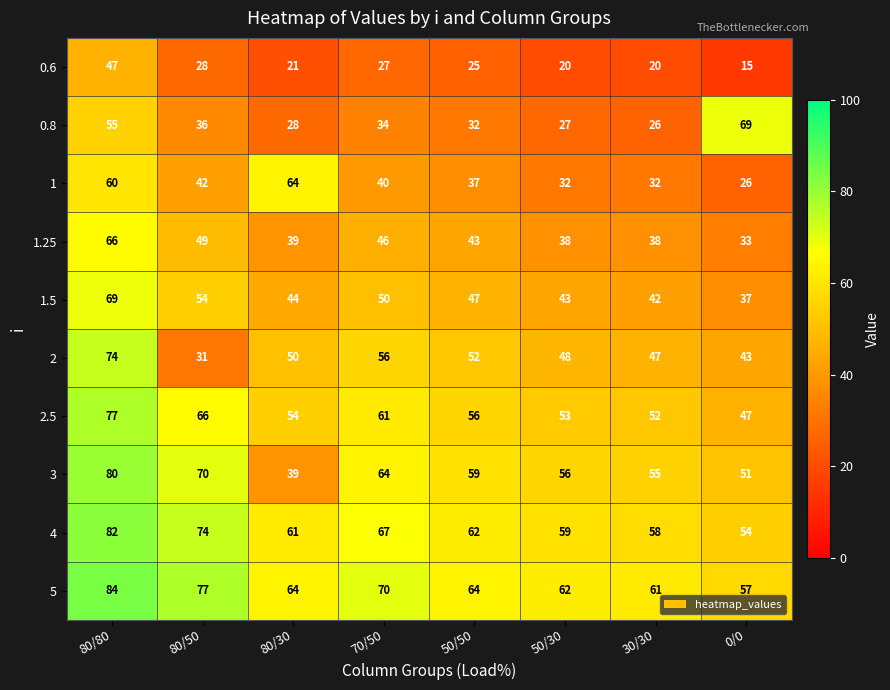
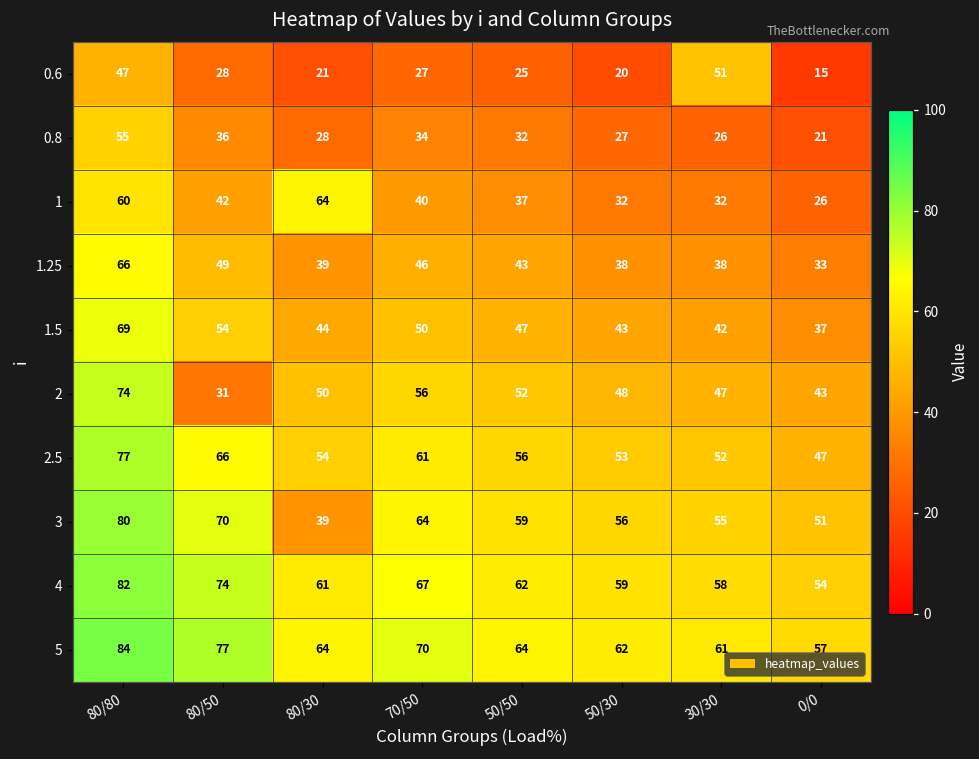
  {
    "0.6": {
      "80/80": 47,
      "80/50": 28,
      "80/30": 21,
      "70/50": 27,
      "50/50": 25,
      "50/30": 20,
-     "30/30": 20,
+     "30/30": 51,
      "0/0": 15
    },
    "0.8": {
      "80/80": 55,
      "80/50": 36,
      "80/30": 28,
      "70/50": 34,
      "50/50": 32,
      "50/30": 27,
      "30/30": 26,
-     "0/0": 69
+     "0/0": 21
    },
    "1": {
      "80/80": 60,
      "80/50": 42,
      "80/30": 64,
      "70/50": 40,
      "50/50": 37,
      "50/30": 32,
      "30/30": 32,
      "0/0": 26
    },
    "1.25": {
      "80/80": 66,
      "80/50": 49,
      "80/30": 39,
      "70/50": 46,
      "50/50": 43,
      "50/30": 38,
      "30/30": 38,
      "0/0": 33
    },
    "1.5": {
      "80/80": 69,
      "80/50": 54,
      "80/30": 44,
      "70/50": 50,
      "50/50": 47,
      "50/30": 43,
      "30/30": 42,
      "0/0": 37
    },
    "2": {
      "80/80": 74,
      "80/50": 31,
      "80/30": 50,
      "70/50": 56,
      "50/50": 52,
      "50/30": 48,
      "30/30": 47,
      "0/0": 43
    },
    "2.5": {
      "80/80": 77,
      "80/50": 66,
      "80/30": 54,
      "70/50": 61,
      "50/50": 56,
      "50/30": 53,
      "30/30": 52,
      "0/0": 47
    },
    "3": {
      "80/80": 80,
      "80/50": 70,
      "80/30": 39,
      "70/50": 64,
      "50/50": 59,
      "50/30": 56,
      "30/30": 55,
      "0/0": 51
    },
    "4": {
      "80/80": 82,
      "80/50": 74,
      "80/30": 61,
      "70/50": 67,
      "50/50": 62,
      "50/30": 59,
      "30/30": 58,
      "0/0": 54
    },
    "5": {
      "80/80": 84,
      "80/50": 77,
      "80/30": 64,
      "70/50": 70,
      "50/50": 64,
      "50/30": 62
    }
  }
